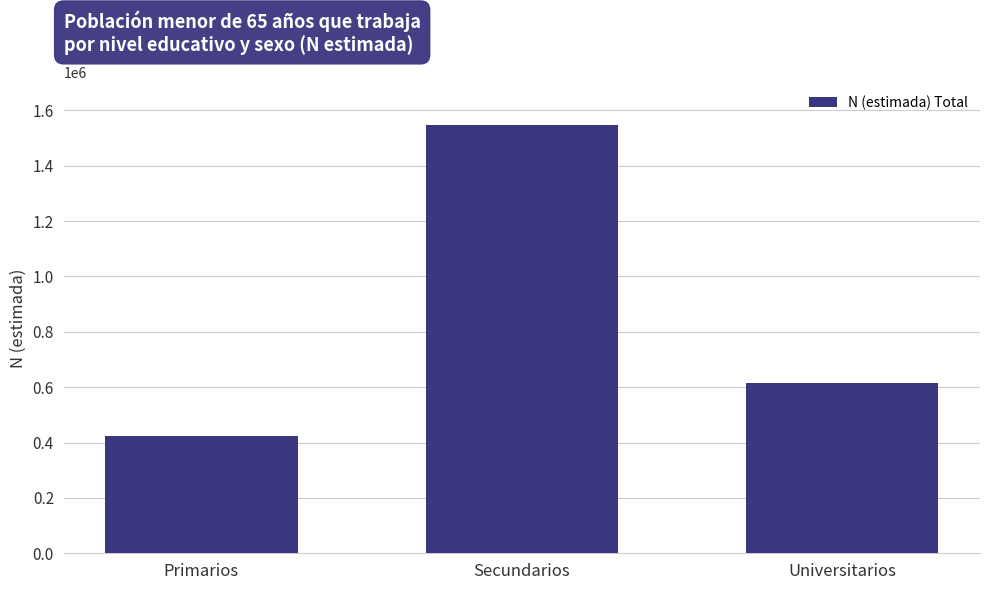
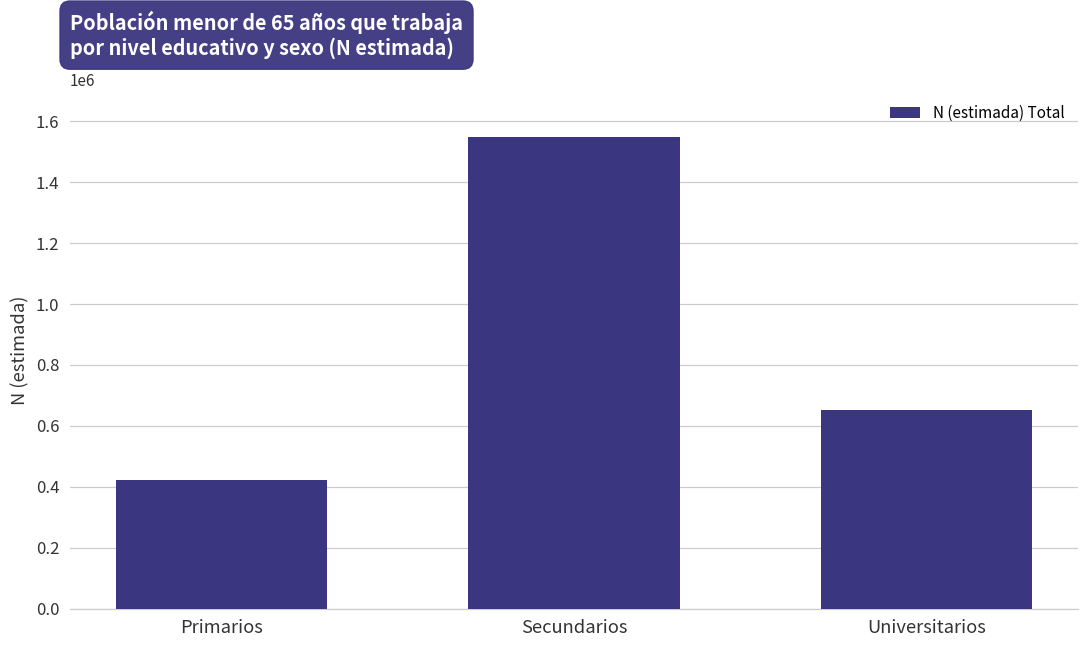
  {
    "Primarios": 420000,
    "Secundarios": 1550000,
-   "Universitarios": 610000
+   "Universitarios": 650000
  }
